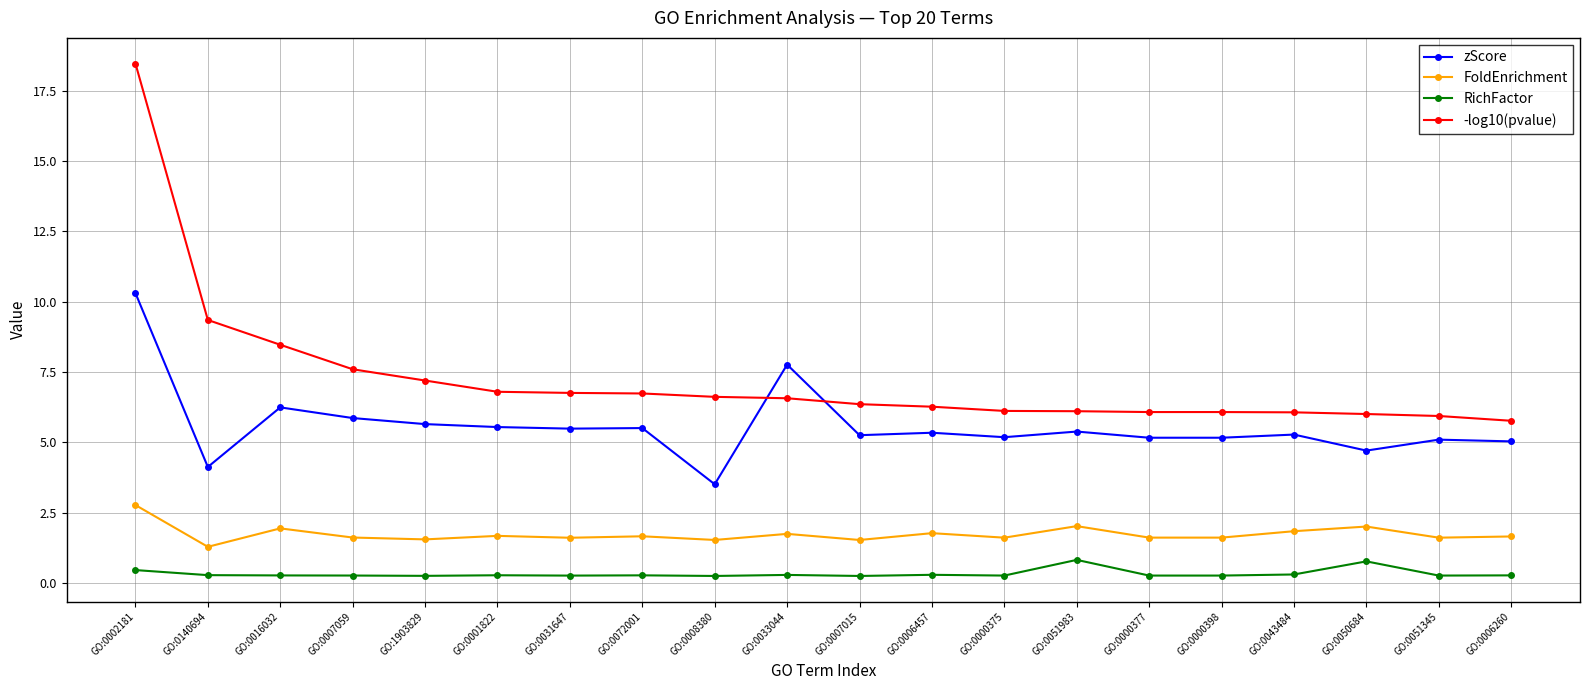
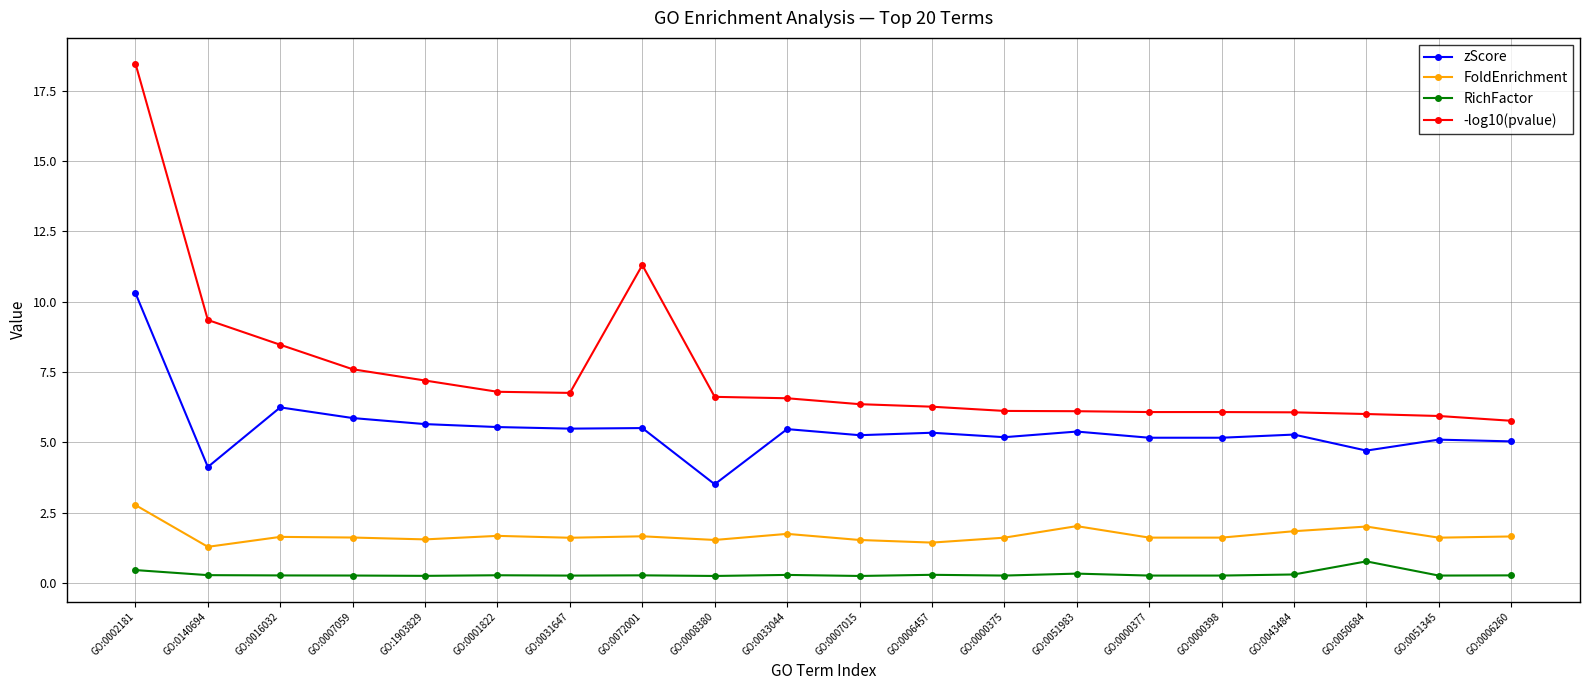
  {
    "zScore": {
      "GO:0002181": 10.3,
      "GO:0140694": 4.1,
      "GO:0016032": 6.2,
      "GO:0007059": 5.9,
      "GO:1903829": 5.7,
      "GO:0001822": 5.5,
      "GO:0031647": 5.5,
      "GO:0072001": 5.5,
      "GO:0008380": 3.5,
-     "GO:0033044": 7.8,
+     "GO:0033044": 5.5,
      "GO:0007015": 5.3,
      "GO:0006457": 5.3,
      "GO:0000375": 5.2,
      "GO:0051983": 5.4,
      "GO:0000377": 5.2,
      "GO:0000398": 5.2,
      "GO:0043484": 5.3,
      "GO:0050684": 4.7,
      "GO:0051345": 5.1,
      "GO:0006260": 5.0
    },
    "FoldEnrichment": {
      "GO:0002181": 2.8,
      "GO:0140694": 1.3,
-     "GO:0016032": 1.9,
+     "GO:0016032": 1.6,
      "GO:0007059": 1.6,
      "GO:1903829": 1.6,
      "GO:0001822": 1.7,
      "GO:0031647": 1.6,
      "GO:0072001": 1.7,
      "GO:0008380": 1.5,
      "GO:0033044": 1.8,
      "GO:0007015": 1.5,
-     "GO:0006457": 1.8,
+     "GO:0006457": 1.4,
      "GO:0000375": 1.6,
      "GO:0051983": 2.0,
      "GO:0000377": 1.6,
      "GO:0000398": 1.6,
      "GO:0043484": 1.8,
      "GO:0050684": 2.0,
      "GO:0051345": 1.6,
      "GO:0006260": 1.7
    },
    "RichFactor": {
      "GO:0002181": 0.5,
      "GO:0140694": 0.3,
      "GO:0016032": 0.3,
      "GO:0007059": 0.3,
      "GO:1903829": 0.3,
      "GO:0001822": 0.3,
      "GO:0031647": 0.3,
      "GO:0072001": 0.3,
      "GO:0008380": 0.3,
      "GO:0033044": 0.3,
      "GO:0007015": 0.3,
      "GO:0006457": 0.3,
      "GO:0000375": 0.3,
-     "GO:0051983": 0.8,
+     "GO:0051983": 0.3,
      "GO:0000377": 0.3,
      "GO:0000398": 0.3,
      "GO:0043484": 0.3,
      "GO:0050684": 0.8,
      "GO:0051345": 0.3,
      "GO:0006260": 0.3
    },
    "-log10(pvalue)": {
      "GO:0002181": 18.5,
      "GO:0140694": 9.4,
      "GO:0016032": 8.5,
      "GO:0007059": 7.6,
      "GO:1903829": 7.2,
      "GO:0001822": 6.8,
      "GO:0031647": 6.8,
-     "GO:0072001": 6.7,
+     "GO:0072001": 11.3,
      "GO:0008380": 6.6,
      "GO:0033044": 6.6,
      "GO:0007015": 6.4,
      "GO:0006457": 6.3,
      "GO:0000375": 6.1,
      "GO:0051983": 6.1,
      "GO:0000377": 6.1,
      "GO:0000398": 6.1,
      "GO:0043484": 6.1,
      "GO:0050684": 6.0,
      "GO:0051345": 5.9,
      "GO:0006260": 5.8
    }
  }
